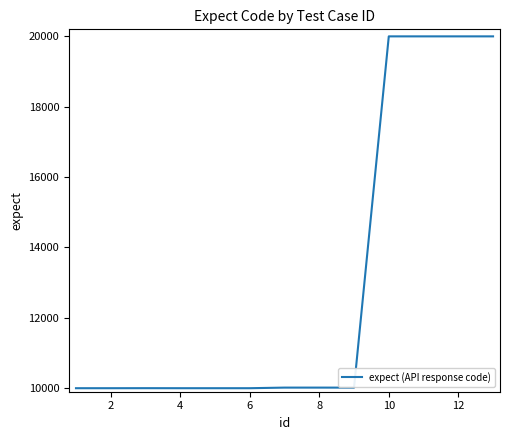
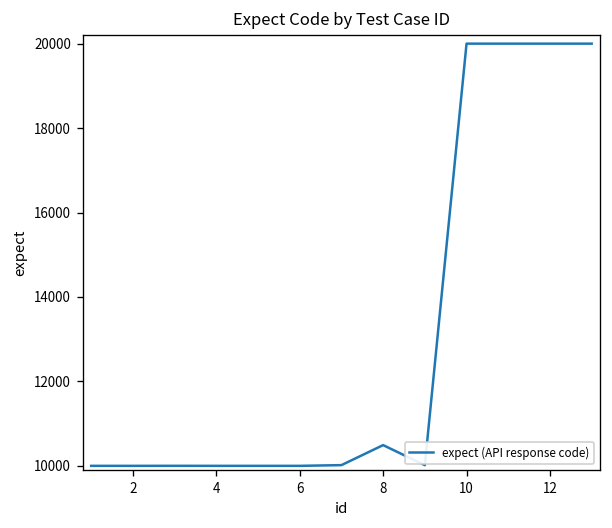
  {
    "2": 10000,
    "4": 10000,
    "6": 10000,
-   "8": 10000,
+   "8": 10500,
    "10": 20000,
    "12": 20000
  }
